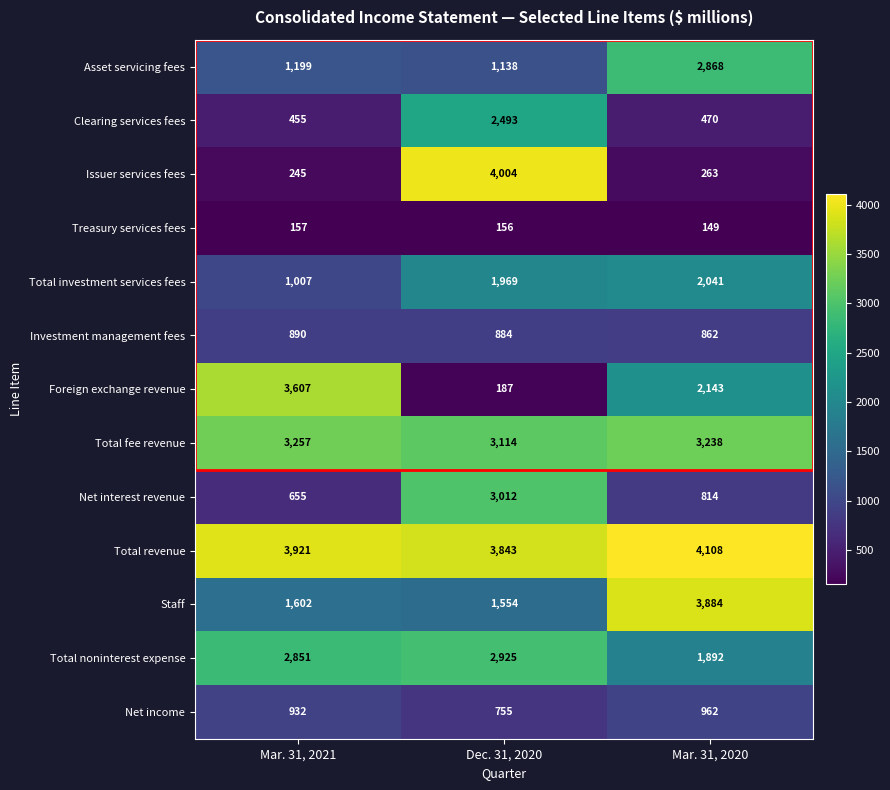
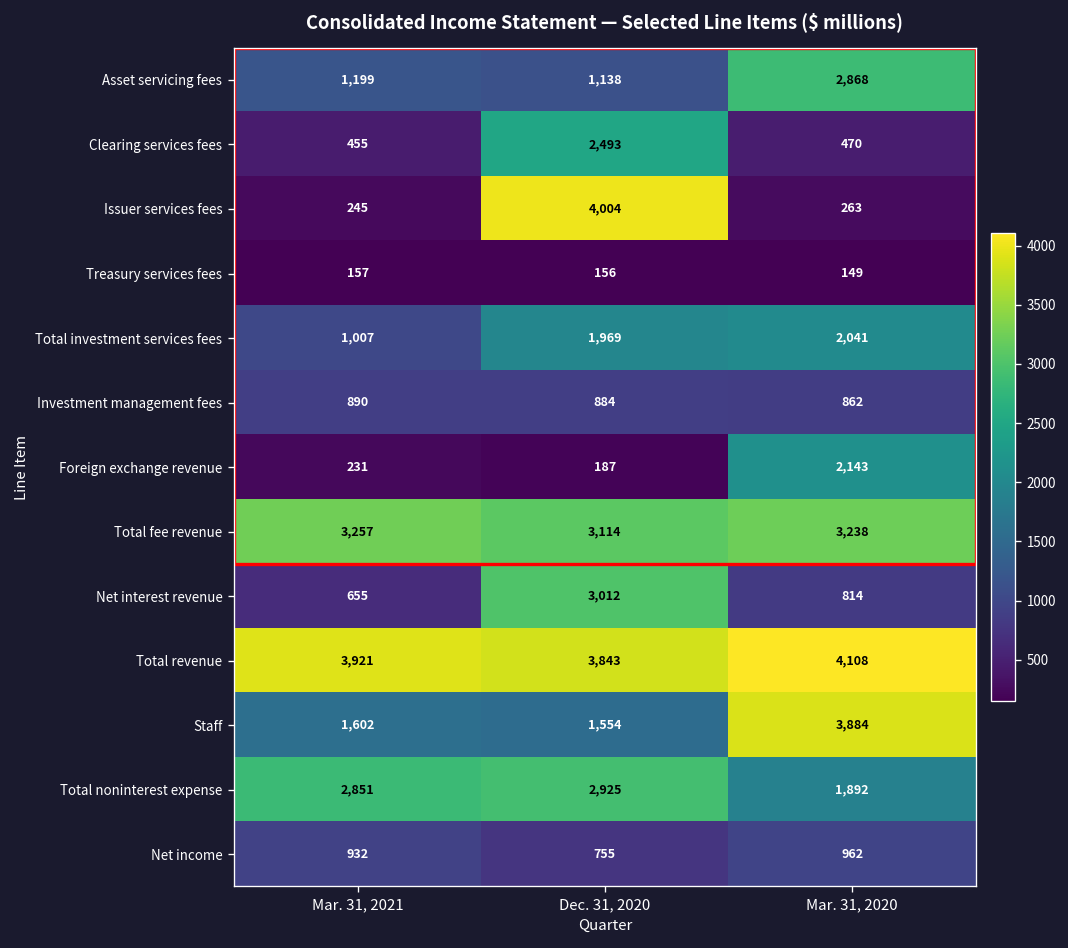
  {
    "Asset servicing fees": {
      "Mar. 31, 2021": "1,199",
      "Dec. 31, 2020": "1,138",
      "Mar. 31, 2020": "2,868"
    },
    "Clearing services fees": {
      "Mar. 31, 2021": "455",
      "Dec. 31, 2020": "2,493",
      "Mar. 31, 2020": "470"
    },
    "Issuer services fees": {
      "Mar. 31, 2021": "245",
      "Dec. 31, 2020": "4,004",
      "Mar. 31, 2020": "263"
    },
    "Treasury services fees": {
      "Mar. 31, 2021": "157",
      "Dec. 31, 2020": "156",
      "Mar. 31, 2020": "149"
    },
    "Total investment services fees": {
      "Mar. 31, 2021": "1,007",
      "Dec. 31, 2020": "1,969",
      "Mar. 31, 2020": "2,041"
    },
    "Investment management fees": {
      "Mar. 31, 2021": "890",
      "Dec. 31, 2020": "884",
      "Mar. 31, 2020": "862"
    },
    "Foreign exchange revenue": {
-     "Mar. 31, 2021": "3,607",
+     "Mar. 31, 2021": "231",
      "Dec. 31, 2020": "187",
      "Mar. 31, 2020": "2,143"
    },
    "Total fee revenue": {
      "Mar. 31, 2021": "3,257",
      "Dec. 31, 2020": "3,114",
      "Mar. 31, 2020": "3,238"
    },
    "Net interest revenue": {
      "Mar. 31, 2021": "655",
      "Dec. 31, 2020": "3,012",
      "Mar. 31, 2020": "814"
    },
    "Total revenue": {
      "Mar. 31, 2021": "3,921",
      "Dec. 31, 2020": "3,843",
      "Mar. 31, 2020": "4,108"
    },
    "Staff": {
      "Mar. 31, 2021": "1,602",
      "Dec. 31, 2020": "1,554",
      "Mar. 31, 2020": "3,884"
    },
    "Total noninterest expense": {
      "Mar. 31, 2021": "2,851",
      "Dec. 31, 2020": "2,925",
      "Mar. 31, 2020": "1,892"
    },
    "Net income": {
      "Mar. 31, 2021": "932",
      "Dec. 31, 2020": "755",
      "Mar. 31, 2020": "962"
    }
  }
